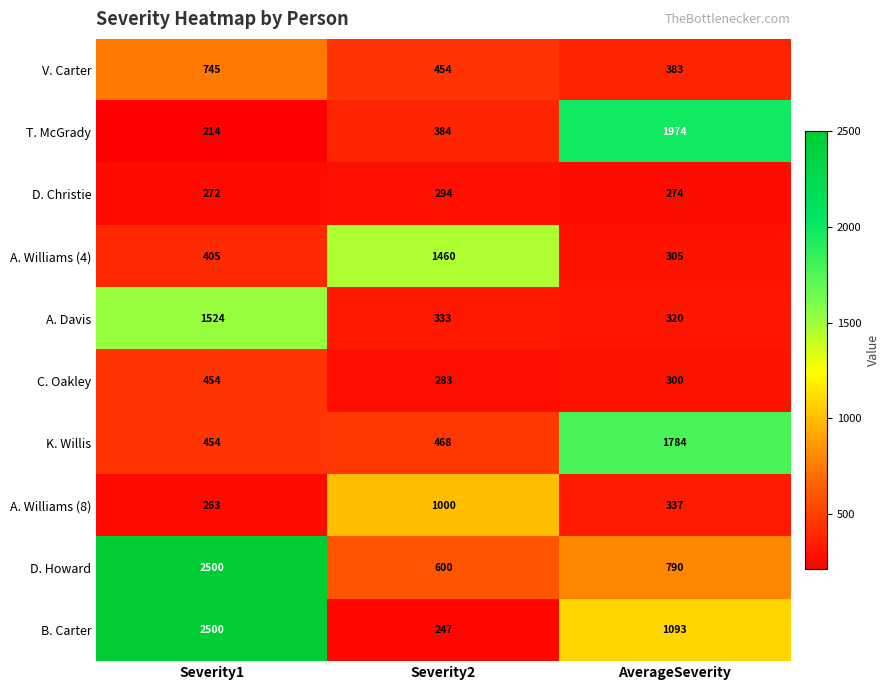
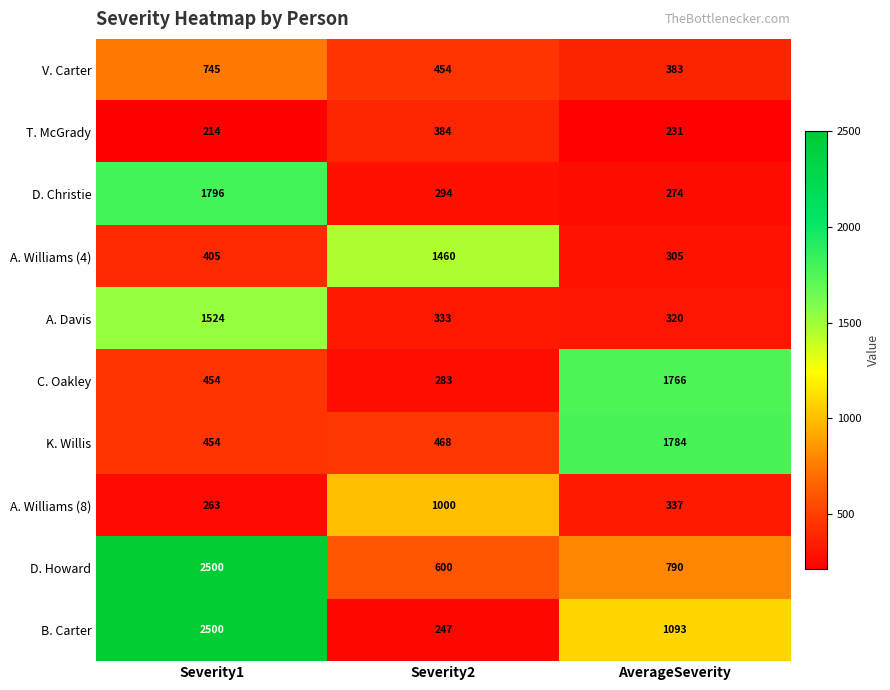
  {
    "V. Carter": {
      "Severity1": 745,
      "Severity2": 454,
      "AverageSeverity": 383
    },
    "T. McGrady": {
      "Severity1": 214,
      "Severity2": 384,
-     "AverageSeverity": 1974
+     "AverageSeverity": 231
    },
    "D. Christie": {
-     "Severity1": 272,
+     "Severity1": 1796,
      "Severity2": 294,
      "AverageSeverity": 274
    },
    "A. Williams (4)": {
      "Severity1": 405,
      "Severity2": 1460,
      "AverageSeverity": 305
    },
    "A. Davis": {
      "Severity1": 1524,
      "Severity2": 333,
      "AverageSeverity": 320
    },
    "C. Oakley": {
      "Severity1": 454,
      "Severity2": 283,
-     "AverageSeverity": 300
+     "AverageSeverity": 1766
    },
    "K. Willis": {
      "Severity1": 454,
      "Severity2": 468,
      "AverageSeverity": 1784
    },
    "A. Williams (8)": {
      "Severity1": 263,
      "Severity2": 1000,
      "AverageSeverity": 337
    },
    "D. Howard": {
      "Severity1": 2500,
      "Severity2": 600,
      "AverageSeverity": 790
    },
    "B. Carter": {
      "Severity1": 2500,
      "Severity2": 247,
      "AverageSeverity": 1093
    }
  }
